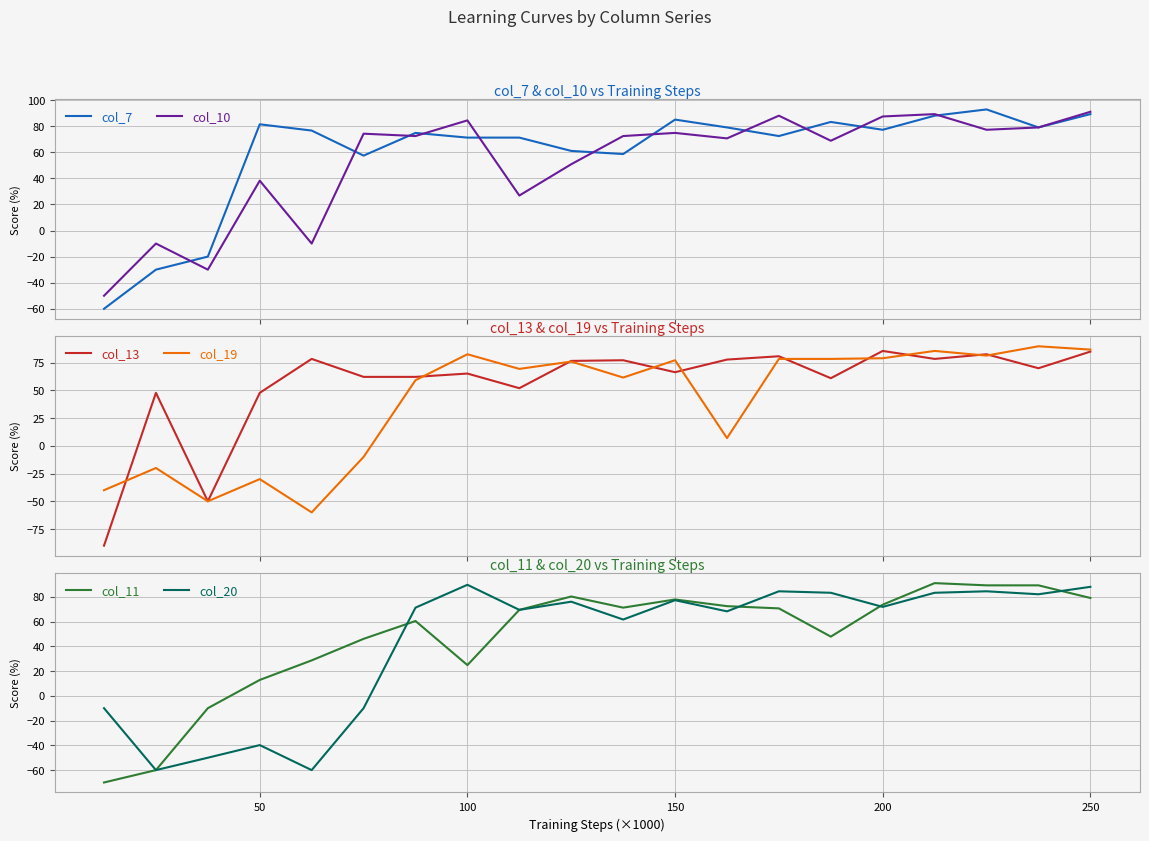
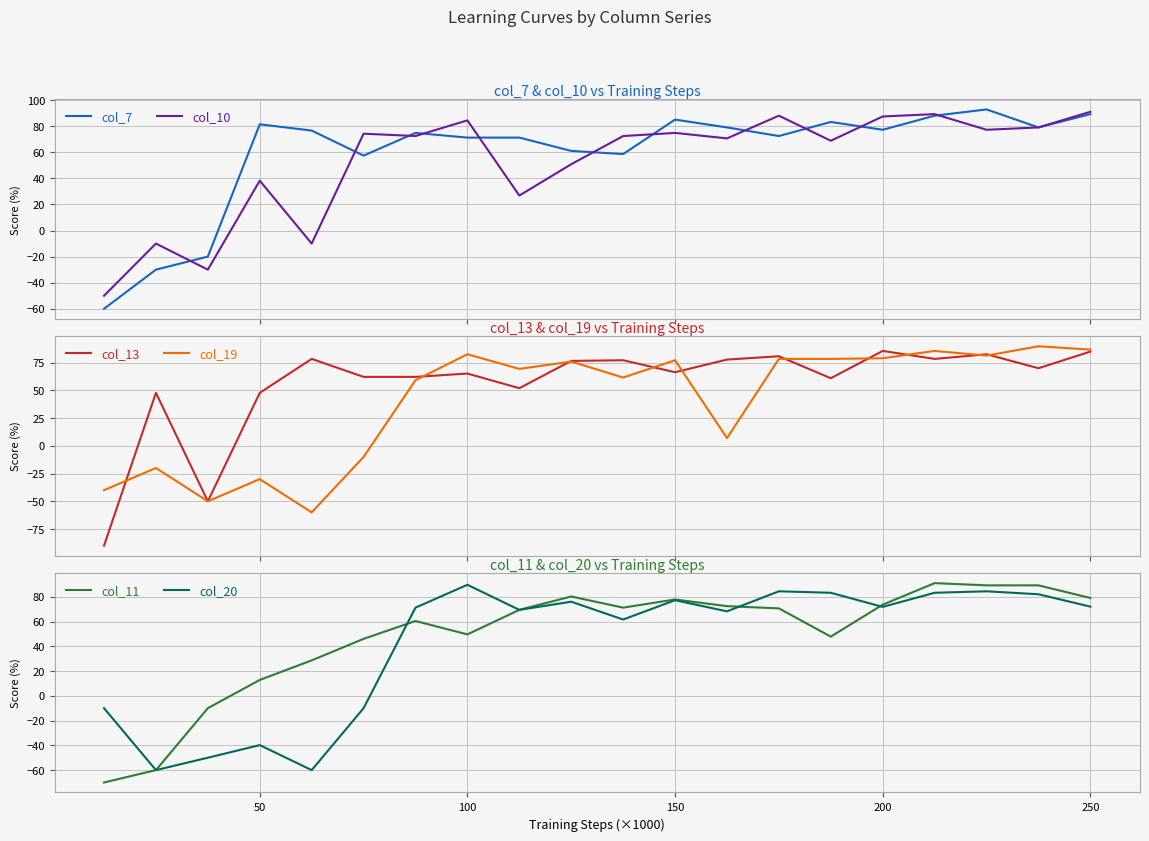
  {
    "col_11 & col_20 vs Training Steps": {
      "col_11": {
        "50": 13,
-       "100": 25,
+       "100": 50,
        "250": 79
      },
      "col_20": {
        "50": -40,
        "100": 90,
-       "250": 88
+       "250": 72
      }
    }
  }
